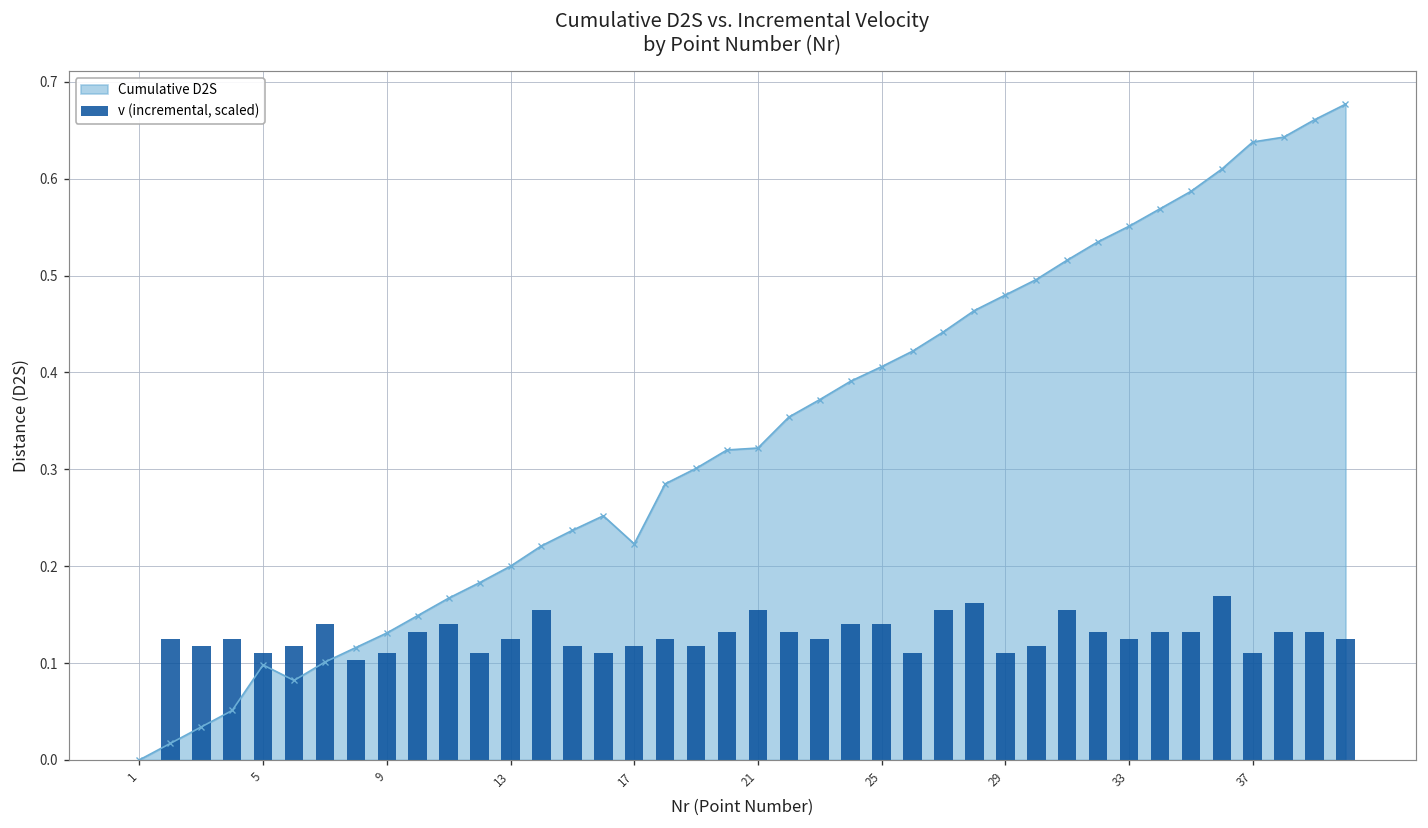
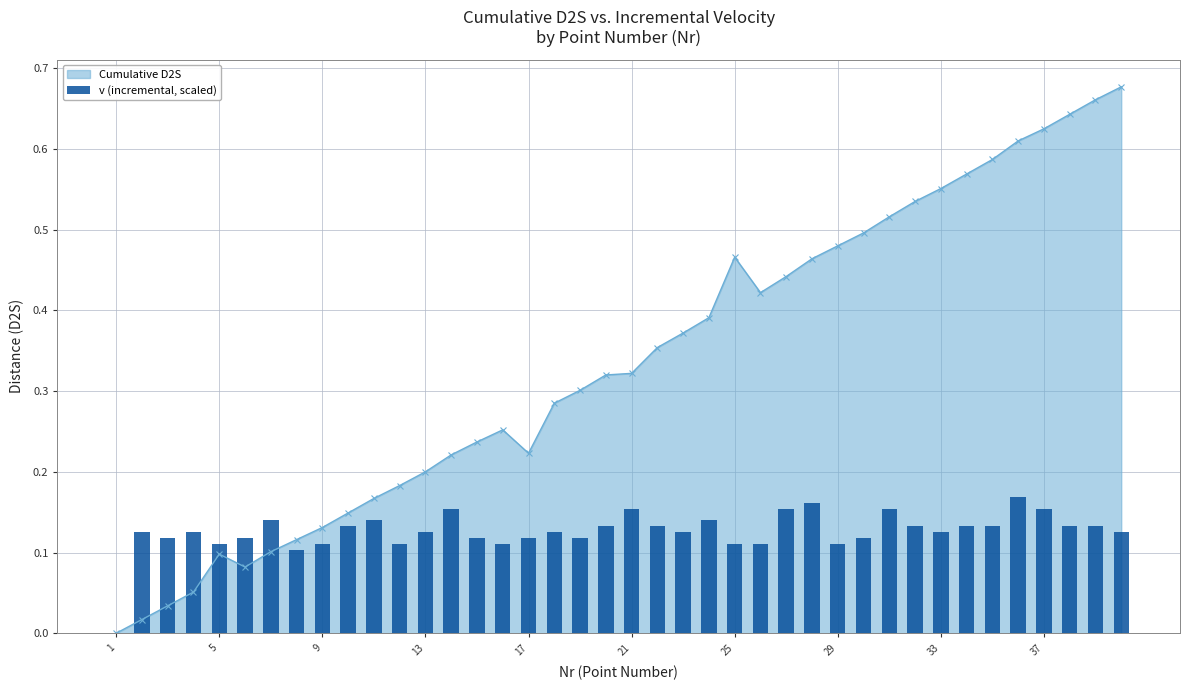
  {
    "Cumulative D2S": {
      "1": 0.00,
      "5": 0.10,
      "9": 0.13,
      "13": 0.20,
      "17": 0.22,
      "21": 0.32,
-     "25": 0.41,
+     "25": 0.47,
      "29": 0.48,
      "33": 0.55,
-     "37": 0.64
+     "37": 0.63
    },
    "v (incremental, scaled)": {
      "1": 0.00,
      "5": 0.11,
      "9": 0.11,
      "13": 0.13,
      "17": 0.12,
      "21": 0.15,
-     "25": 0.14,
+     "25": 0.11,
      "29": 0.11,
      "33": 0.13,
-     "37": 0.11
+     "37": 0.15
    }
  }
